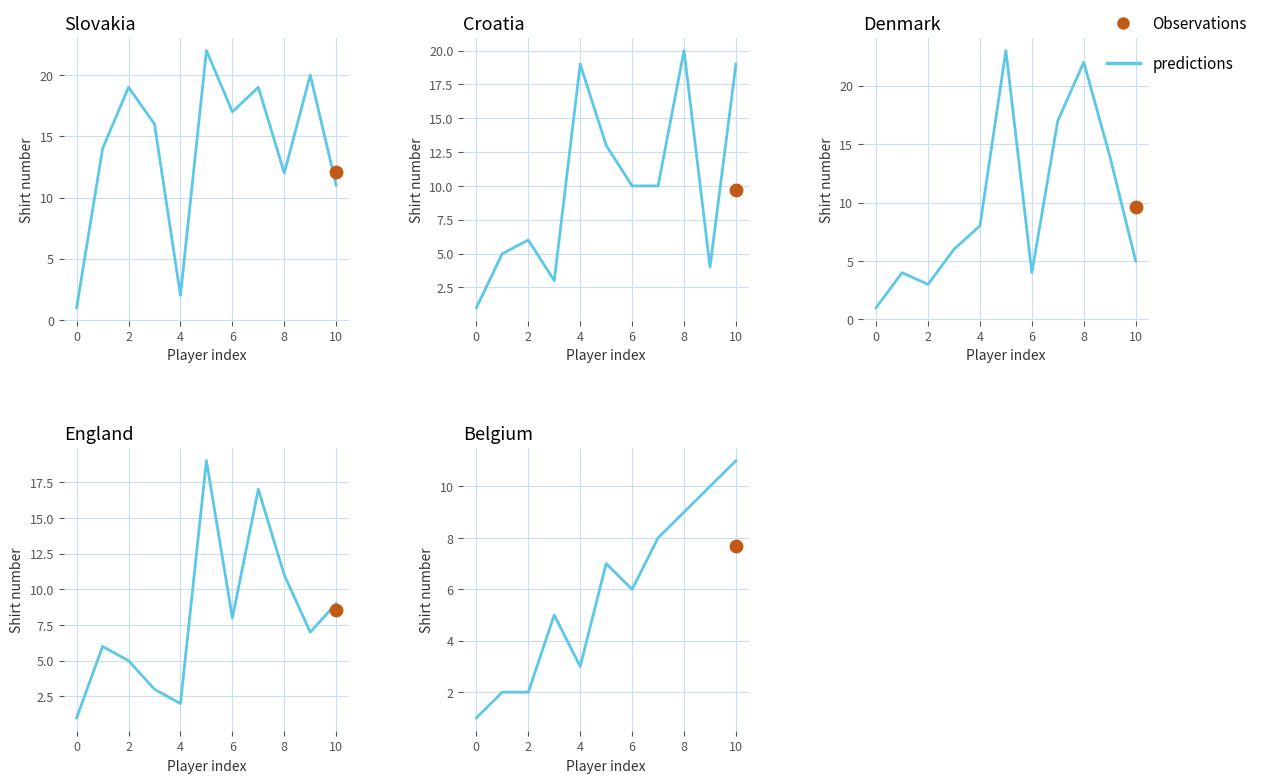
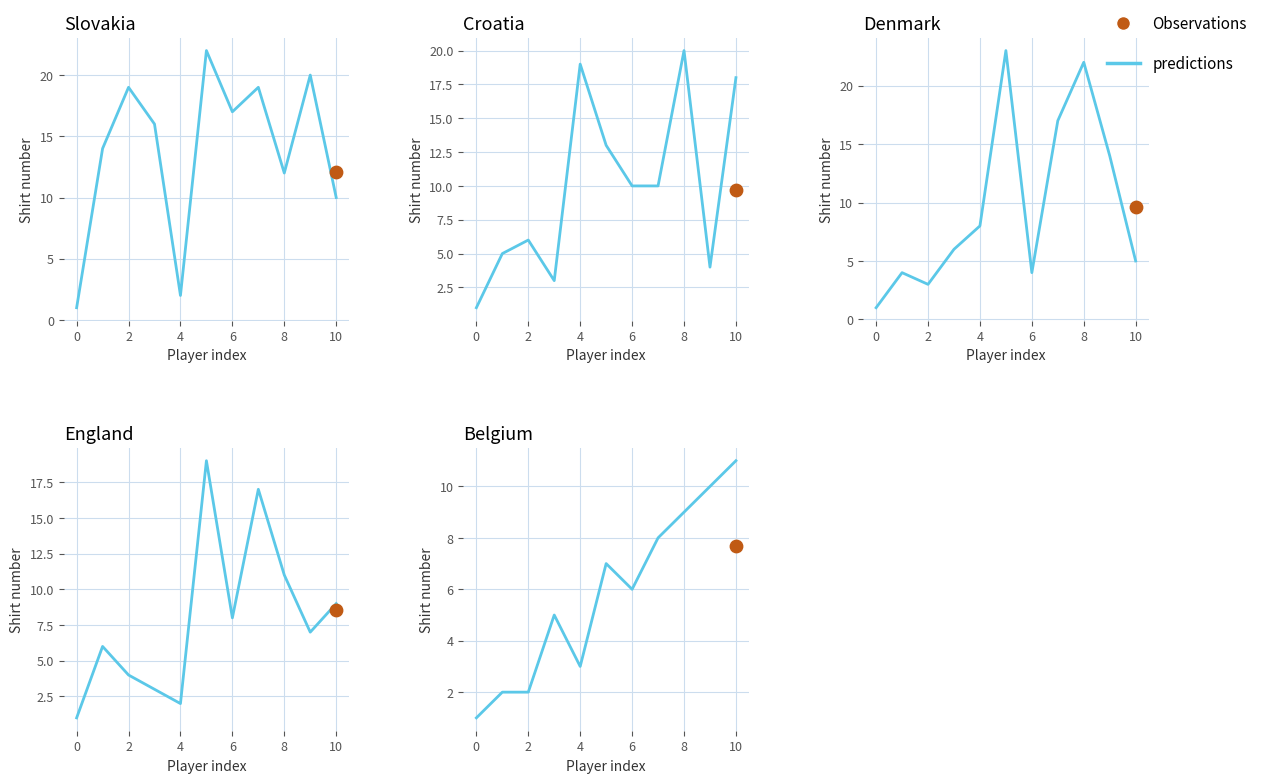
  {
    "Slovakia": {
      "predictions": {
        "0": 1,
        "2": 19,
        "4": 2,
        "6": 17,
        "8": 12,
-       "10": 11
+       "10": 10
      }
    },
    "Croatia": {
      "predictions": {
        "0": 1,
        "2": 6,
        "4": 19,
        "6": 10,
        "8": 20,
-       "10": 19
+       "10": 18
      }
    },
    "Denmark": {
      "predictions": {
        "0": 1.0,
        "2": 3.0,
        "4": 8.0,
        "6": 4.0,
        "8": 22.0,
        "10": 5.0
      }
    },
    "England": {
      "predictions": {
        "0": 1,
-       "2": 5,
+       "2": 4,
        "4": 2,
        "6": 8,
        "8": 11,
        "10": 9
      }
    },
    "Belgium": {
      "predictions": {
        "0": 1.0,
        "2": 2.0,
        "4": 3.0,
        "6": 6.0,
        "8": 9.0,
        "10": 11.0
      }
    }
  }
